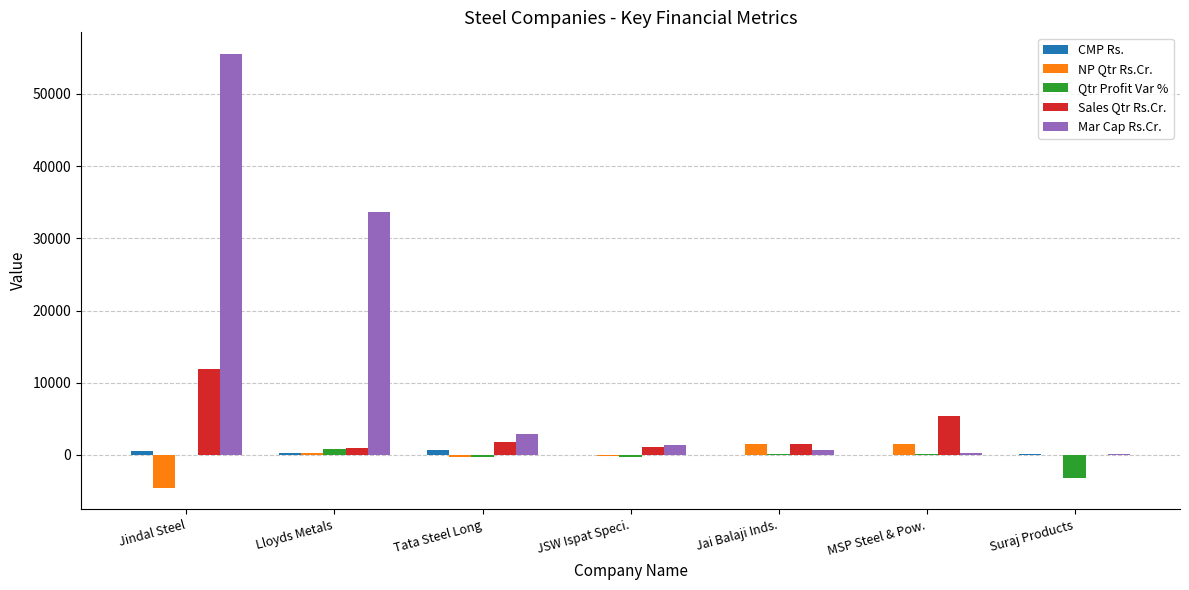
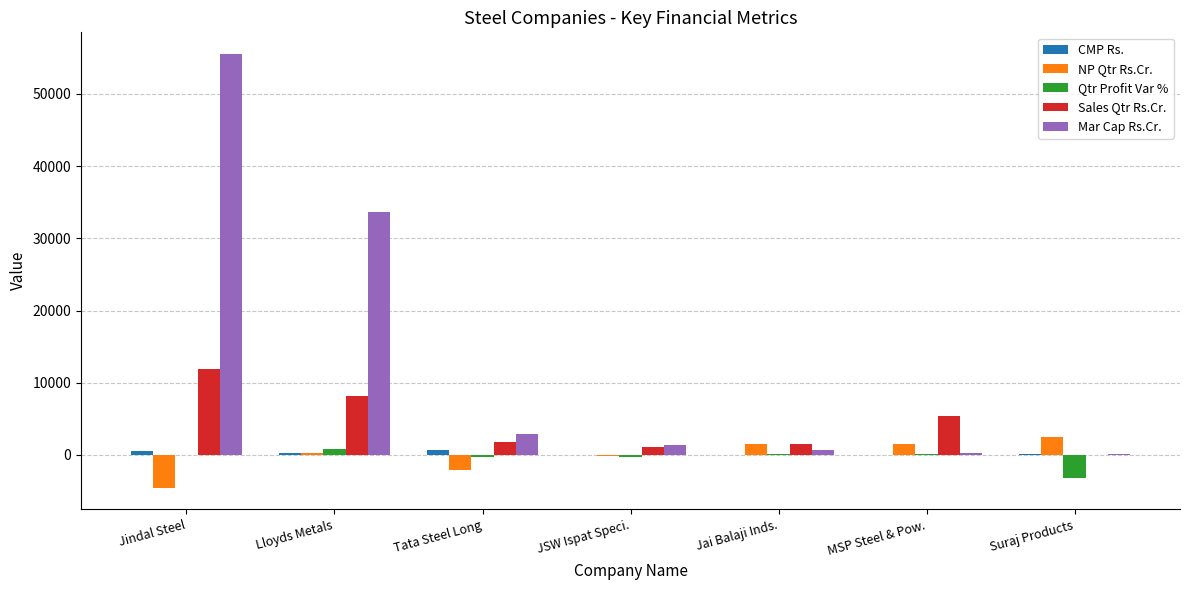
  {
    "CMP Rs.": {
      "Jindal Steel": 1000,
      "Tata Steel Long": 1000
    },
    "NP Qtr Rs.Cr.": {
      "Jindal Steel": -5000,
-     "Tata Steel Long": 0,
+     "Tata Steel Long": -2000,
      "Jai Balaji Inds.": 2000,
      "MSP Steel & Pow.": 2000,
-     "Suraj Products": 0
+     "Suraj Products": 2000
    },
    "Qtr Profit Var %": {
      "Lloyds Metals": 1000,
      "Suraj Products": -3000
    },
    "Sales Qtr Rs.Cr.": {
      "Jindal Steel": 12000,
-     "Lloyds Metals": 1000,
+     "Lloyds Metals": 8000,
      "Tata Steel Long": 2000,
      "JSW Ispat Speci.": 1000,
      "Jai Balaji Inds.": 2000,
      "MSP Steel & Pow.": 5000
    },
    "Mar Cap Rs.Cr.": {
      "Jindal Steel": 56000,
      "Lloyds Metals": 34000,
      "Tata Steel Long": 3000,
      "JSW Ispat Speci.": 1000,
      "Jai Balaji Inds.": 1000
    }
  }
